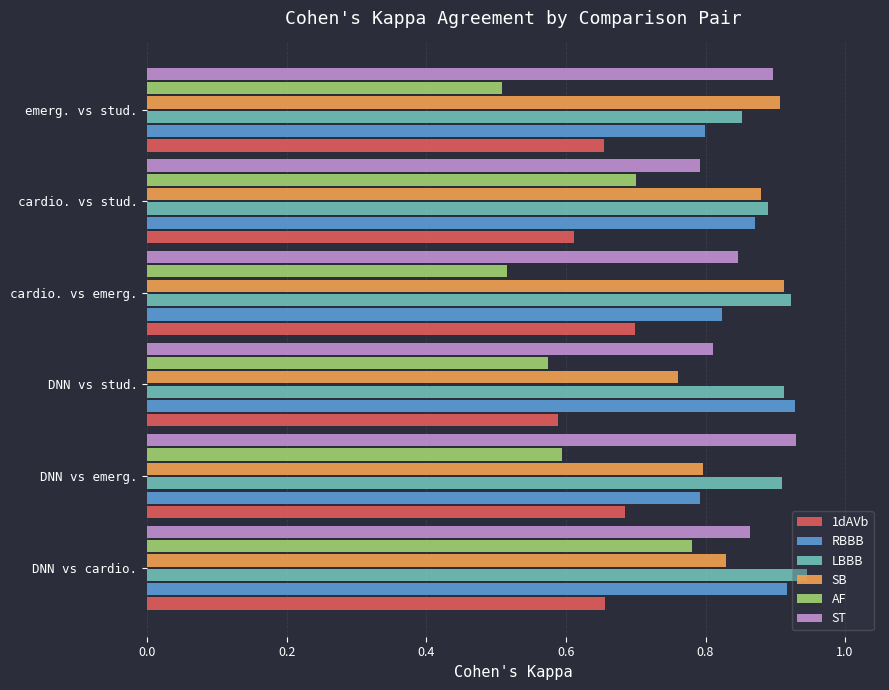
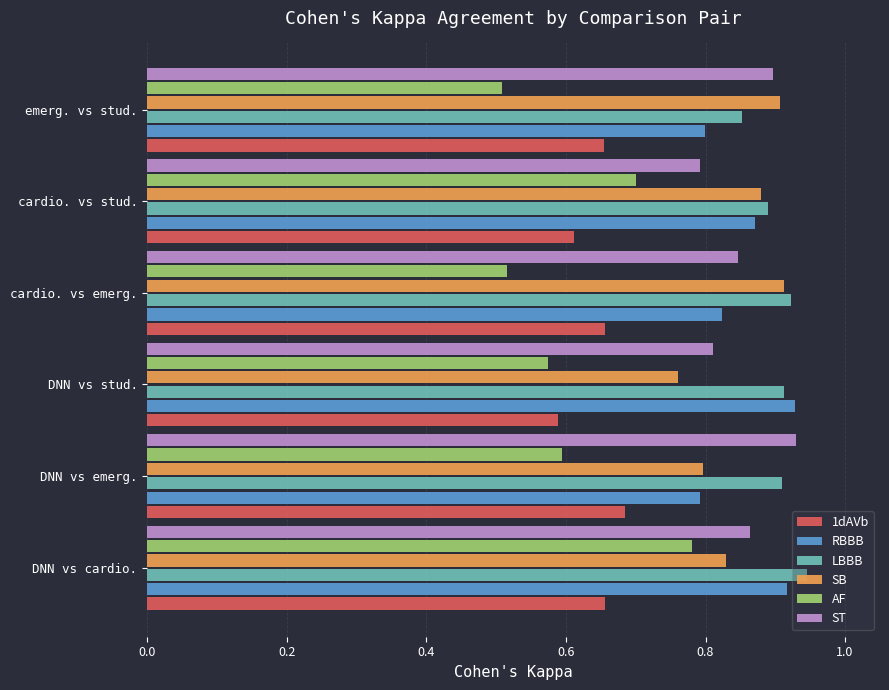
  {
    "1dAVb": {
      "emerg. vs stud.": 0.65,
      "cardio. vs stud.": 0.61,
-     "cardio. vs emerg.": 0.70,
+     "cardio. vs emerg.": 0.66,
      "DNN vs stud.": 0.59,
      "DNN vs emerg.": 0.68,
      "DNN vs cardio.": 0.66
    },
    "SB": {
      "emerg. vs stud.": 0.91,
      "cardio. vs stud.": 0.88,
      "cardio. vs emerg.": 0.91,
      "DNN vs stud.": 0.76,
      "DNN vs emerg.": 0.80,
      "DNN vs cardio.": 0.83
    },
    "AF": {
      "emerg. vs stud.": 0.51,
      "cardio. vs stud.": 0.70,
      "cardio. vs emerg.": 0.52,
      "DNN vs stud.": 0.57,
      "DNN vs emerg.": 0.60,
      "DNN vs cardio.": 0.78
    },
    "ST": {
      "emerg. vs stud.": 0.90,
      "cardio. vs stud.": 0.79,
      "cardio. vs emerg.": 0.85,
      "DNN vs stud.": 0.81,
      "DNN vs emerg.": 0.93,
      "DNN vs cardio.": 0.86
    }
  }
